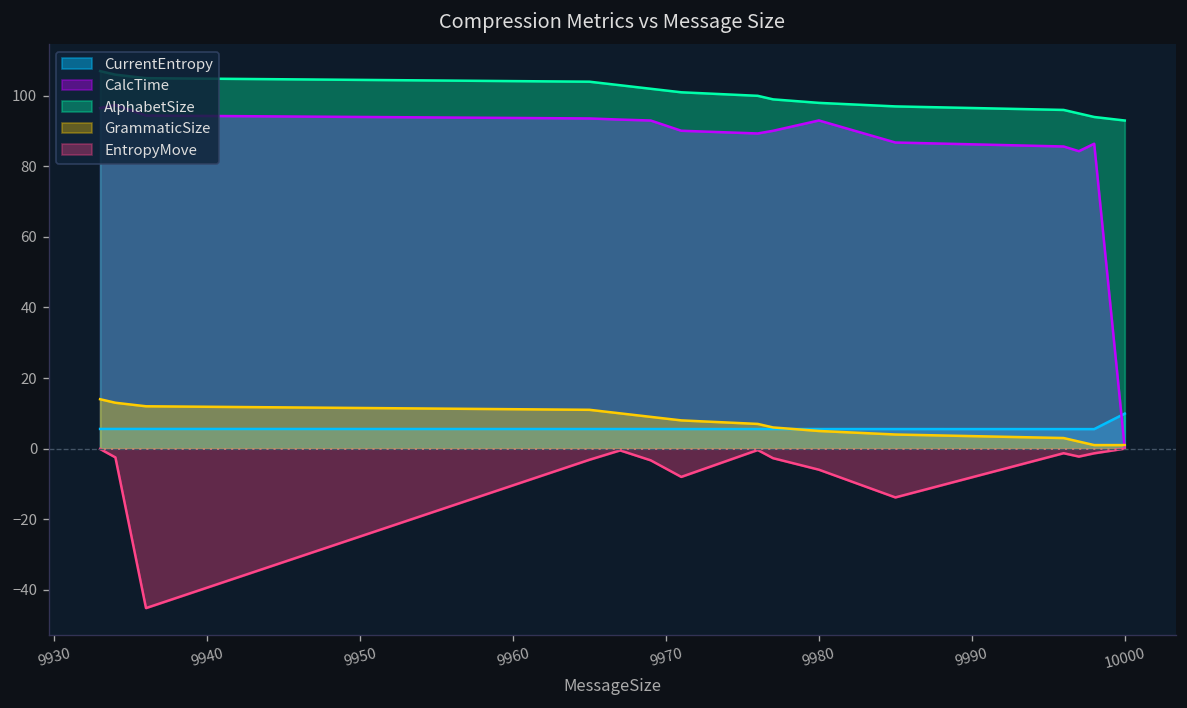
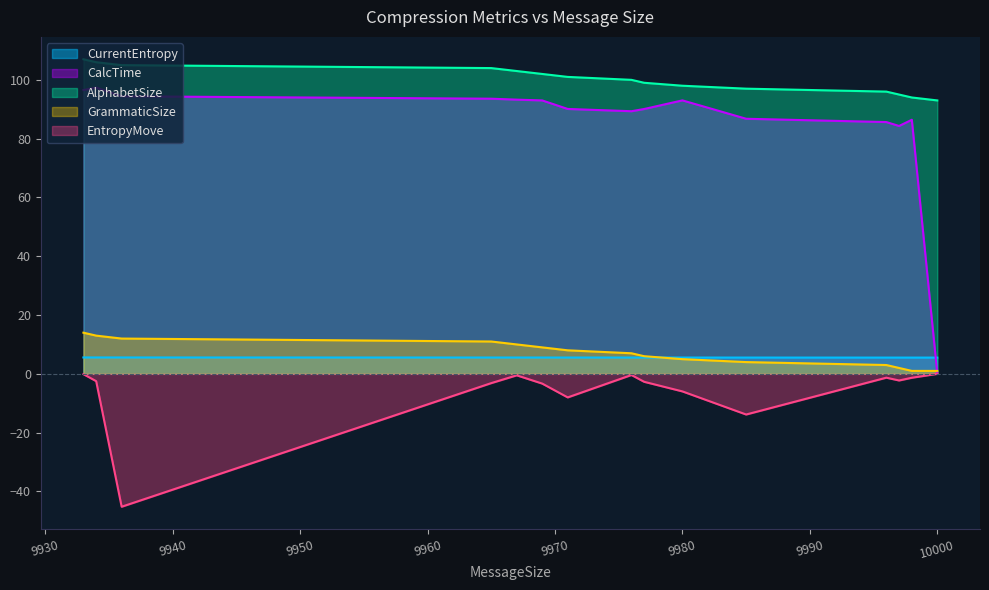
  {
    "CurrentEntropy": {
-     "10000": 10
+     "10000": 6
    },
    "CalcTime": {
      "9980": 93
    },
    "AlphabetSize": {
      "9980": 98,
      "10000": 93
    },
    "GrammaticSize": {
      "10000": 1
    }
  }
